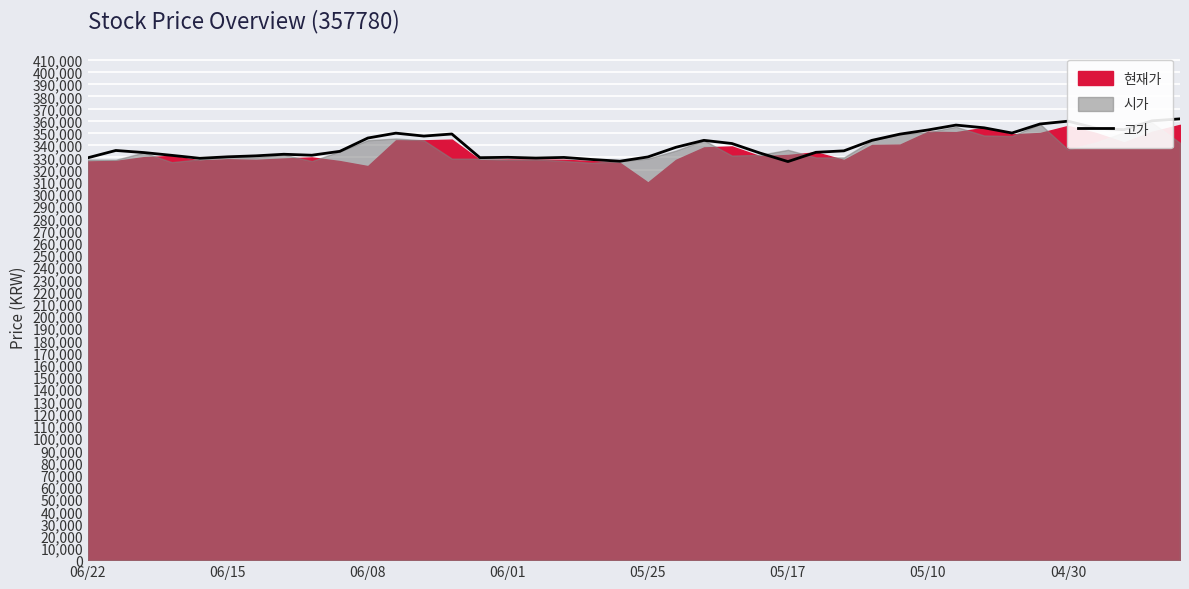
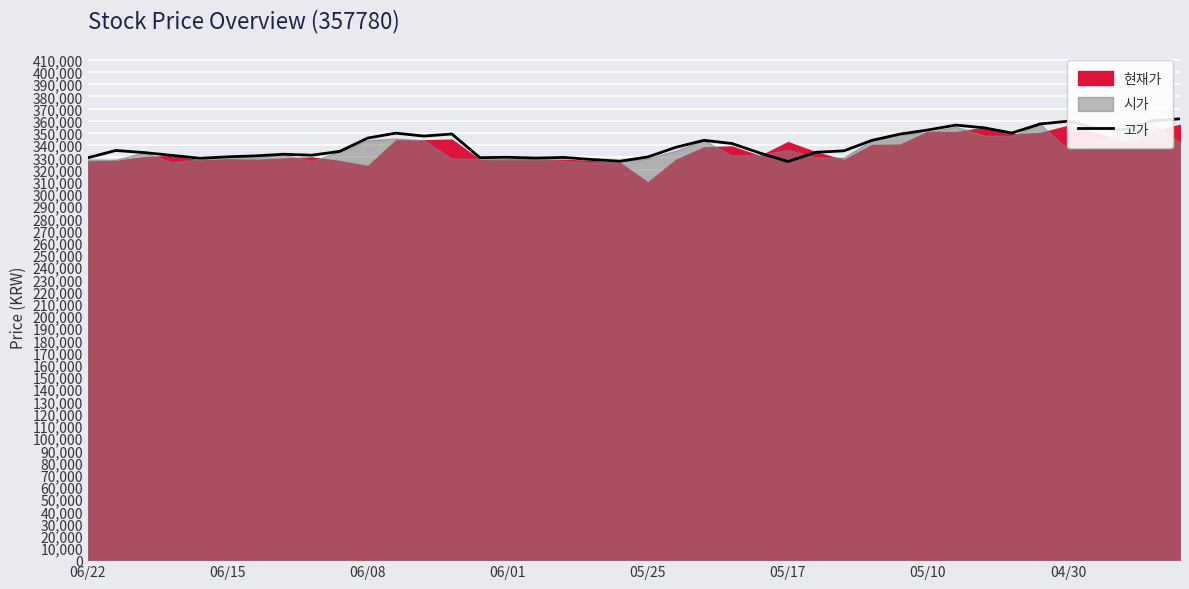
  {
    "현재가": {
      "06/08": "323,000",
      "05/25": "310,000",
-     "05/17": "332,000"
+     "05/17": "343,000"
    },
    "고가": {
      "05/17": "327,000"
    },
    "시가": {
      "05/17": "336,000",
      "04/30": "337,000"
    }
  }
